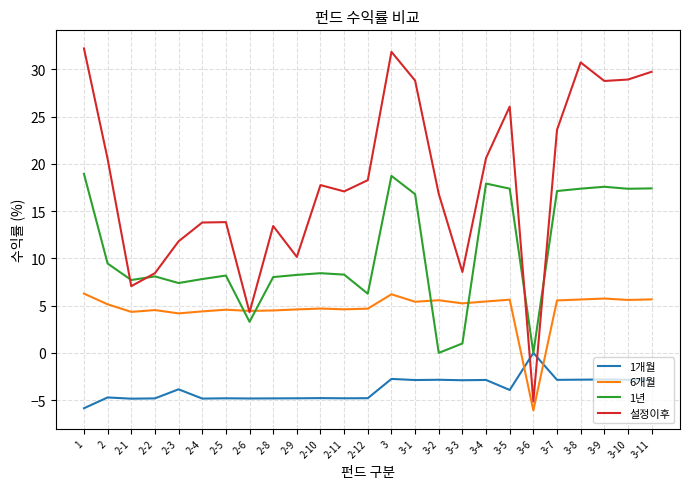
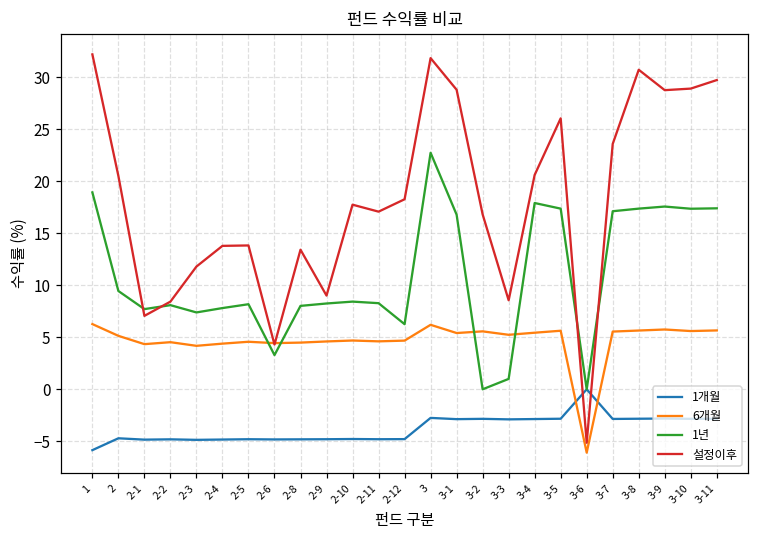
  {
    "1개월": {
      "1": -6,
      "2": -5,
      "2-1": -5,
      "2-2": -5,
-     "2-3": -4,
+     "2-3": -5,
      "2-4": -5,
      "2-5": -5,
      "2-6": -5,
      "2-8": -5,
      "2-9": -5,
      "2-10": -5,
      "2-11": -5,
      "2-12": -5,
      "3": -3,
      "3-1": -3,
      "3-2": -3,
      "3-3": -3,
      "3-4": -3,
-     "3-5": -4,
+     "3-5": -3,
      "3-7": -3,
      "3-8": -3
    },
    "6개월": {
      "1": 6,
      "2": 5,
      "2-1": 4,
      "2-2": 5,
      "2-3": 4,
      "2-4": 4,
      "2-5": 5,
      "2-8": 4,
      "2-9": 5,
      "2-10": 5,
      "2-11": 5,
      "2-12": 5,
      "3": 6,
      "3-1": 5,
      "3-2": 6,
      "3-3": 5,
      "3-4": 5,
      "3-5": 6,
      "3-6": -6,
      "3-7": 6,
      "3-8": 6,
      "3-9": 6,
      "3-10": 6,
      "3-11": 6
    },
    "1년": {
      "1": 19,
      "2": 9,
      "2-1": 8,
      "2-2": 8,
      "2-3": 7,
      "2-4": 8,
      "2-5": 8,
      "2-6": 3,
      "2-8": 8,
      "2-9": 8,
      "2-10": 8,
      "2-11": 8,
      "2-12": 6,
-     "3": 19,
+     "3": 23,
      "3-1": 17,
      "3-2": 0,
      "3-3": 1,
      "3-4": 18,
      "3-5": 17,
      "3-7": 17,
      "3-8": 17,
      "3-9": 18,
      "3-10": 17,
      "3-11": 17
    },
    "설정이후": {
      "1": 32,
      "2": 21,
      "2-1": 7,
      "2-2": 8,
      "2-3": 12,
      "2-4": 14,
      "2-5": 14,
      "2-8": 13,
-     "2-9": 10,
+     "2-9": 9,
      "2-10": 18,
      "2-11": 17,
      "2-12": 18,
      "3": 32,
      "3-1": 29,
      "3-2": 17,
      "3-3": 9,
      "3-4": 21,
      "3-5": 26,
      "3-6": -5,
      "3-7": 24,
      "3-8": 31,
      "3-9": 29,
      "3-10": 29,
      "3-11": 30
    }
  }
